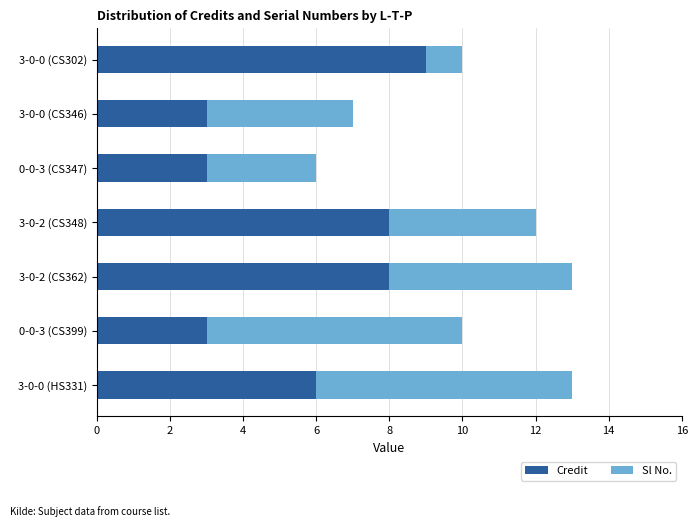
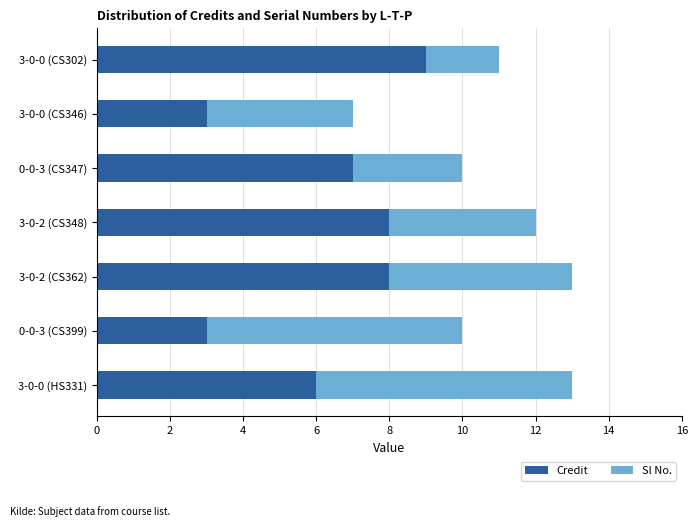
  {
    "Credit": {
      "3-0-0 (CS302)": 9,
      "3-0-0 (CS346)": 3,
-     "0-0-3 (CS347)": 3,
+     "0-0-3 (CS347)": 7,
      "3-0-2 (CS348)": 8,
      "3-0-2 (CS362)": 8,
      "0-0-3 (CS399)": 3,
      "3-0-0 (HS331)": 6
    },
    "Sl No.": {
-     "3-0-0 (CS302)": 1,
+     "3-0-0 (CS302)": 2,
      "3-0-0 (CS346)": 4,
      "0-0-3 (CS347)": 3,
      "3-0-2 (CS348)": 4,
      "3-0-2 (CS362)": 5,
      "0-0-3 (CS399)": 7,
      "3-0-0 (HS331)": 7
    }
  }
